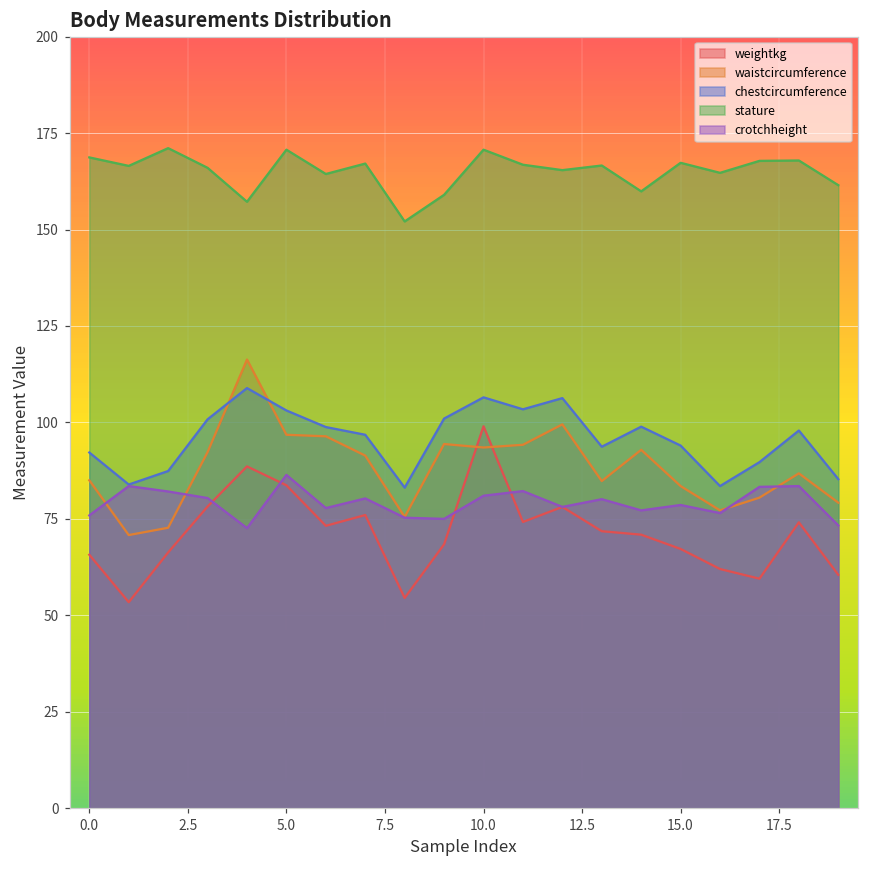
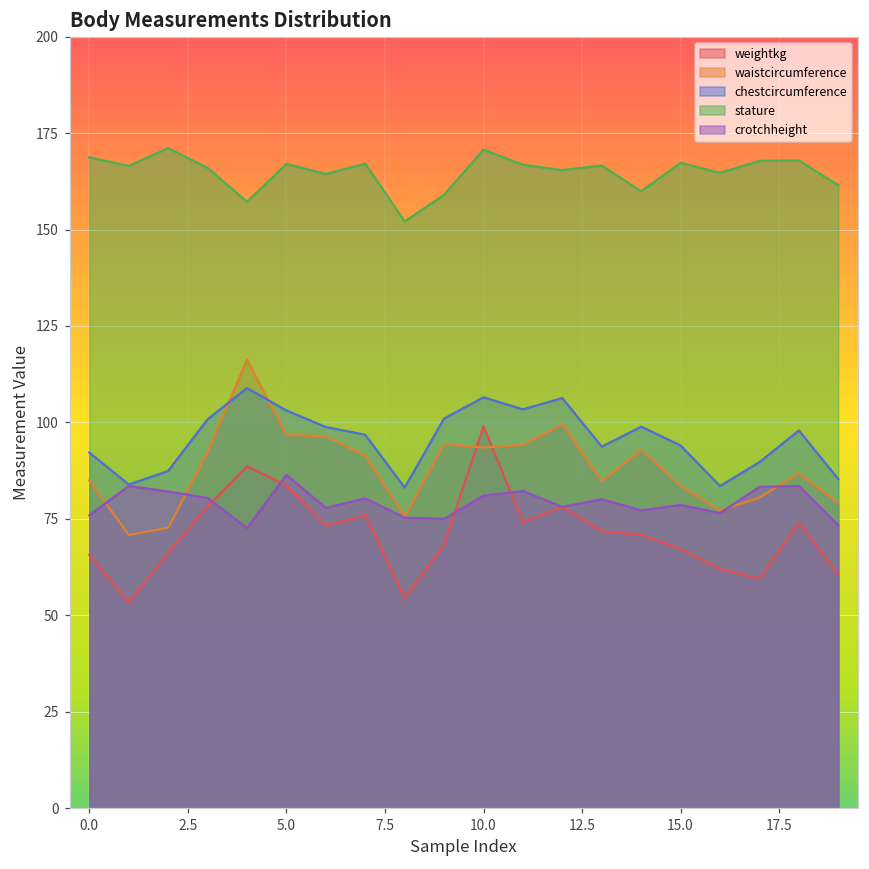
  {
    "stature": {
      "0.0": 169,
-     "5.0": 171,
+     "5.0": 167,
      "10.0": 171,
      "15.0": 167
    }
  }
